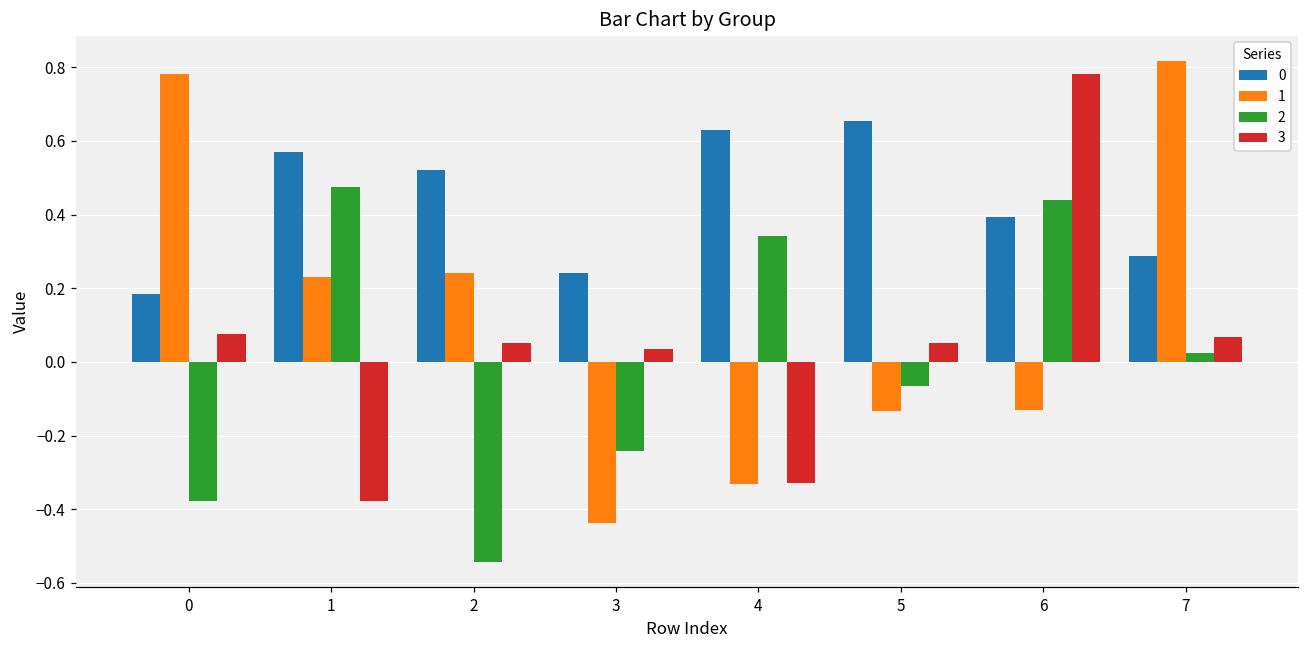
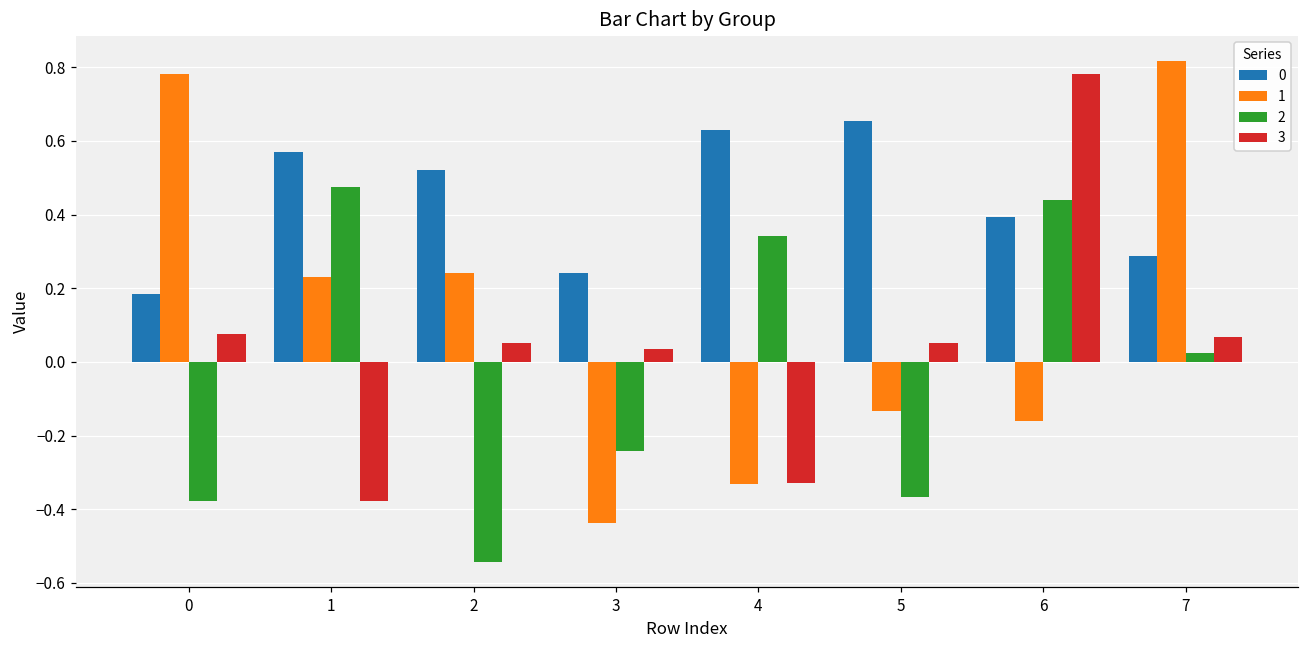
  {
    "0": {
      "0": 0.19,
      "1": 0.57,
      "2": 0.52,
      "3": 0.24,
      "4": 0.63,
      "5": 0.65,
      "6": 0.39,
      "7": 0.29
    },
    "1": {
      "0": 0.78,
      "1": 0.23,
      "2": 0.24,
      "3": -0.44,
      "4": -0.33,
      "5": -0.13,
-     "6": -0.13,
+     "6": -0.16,
      "7": 0.82
    },
    "2": {
      "0": -0.38,
      "1": 0.48,
      "2": -0.54,
      "3": -0.24,
      "4": 0.34,
-     "5": -0.07,
+     "5": -0.37,
      "6": 0.44,
      "7": 0.02
    },
    "3": {
      "0": 0.08,
      "1": -0.38,
      "2": 0.05,
      "3": 0.04,
      "4": -0.33,
      "5": 0.05,
      "6": 0.78,
      "7": 0.07
    }
  }
